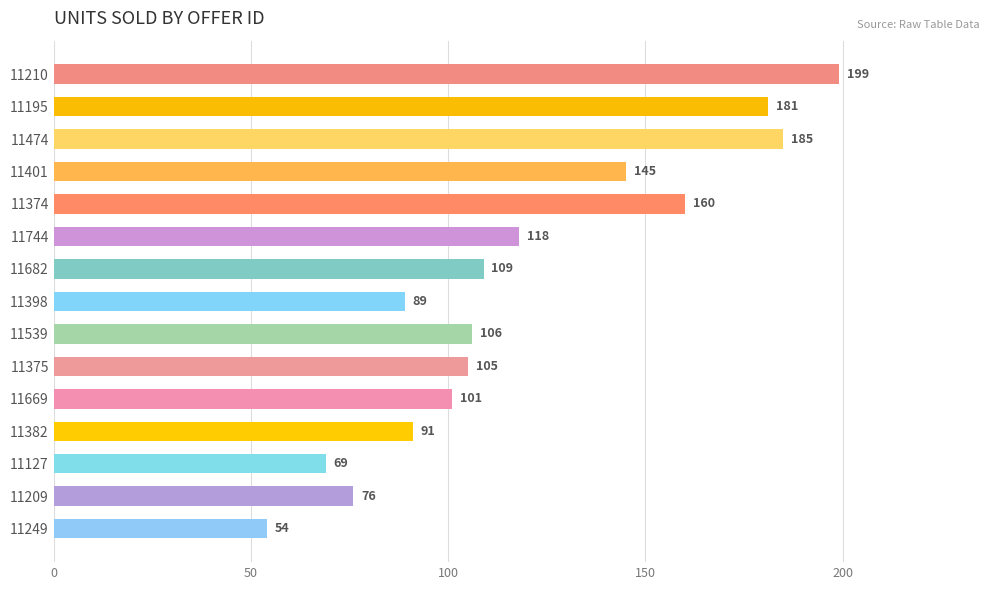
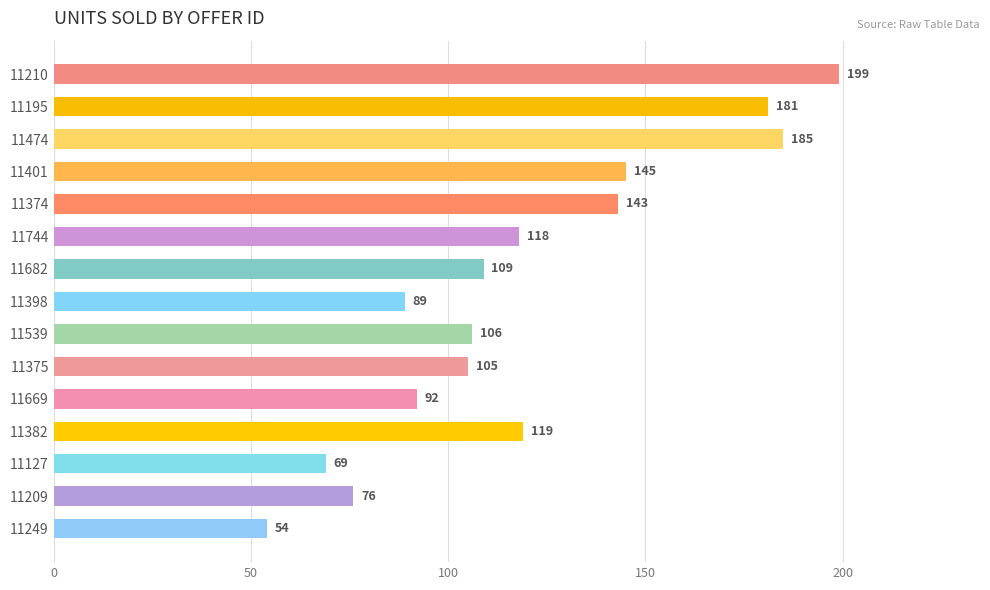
  {
    "11210": 199,
    "11195": 181,
    "11474": 185,
    "11401": 145,
-   "11374": 160,
+   "11374": 143,
    "11744": 118,
    "11682": 109,
    "11398": 89,
    "11539": 106,
    "11375": 105,
-   "11669": 101,
-   "11382": 91,
+   "11669": 92,
+   "11382": 119,
    "11127": 69,
    "11209": 76,
    "11249": 54
  }
